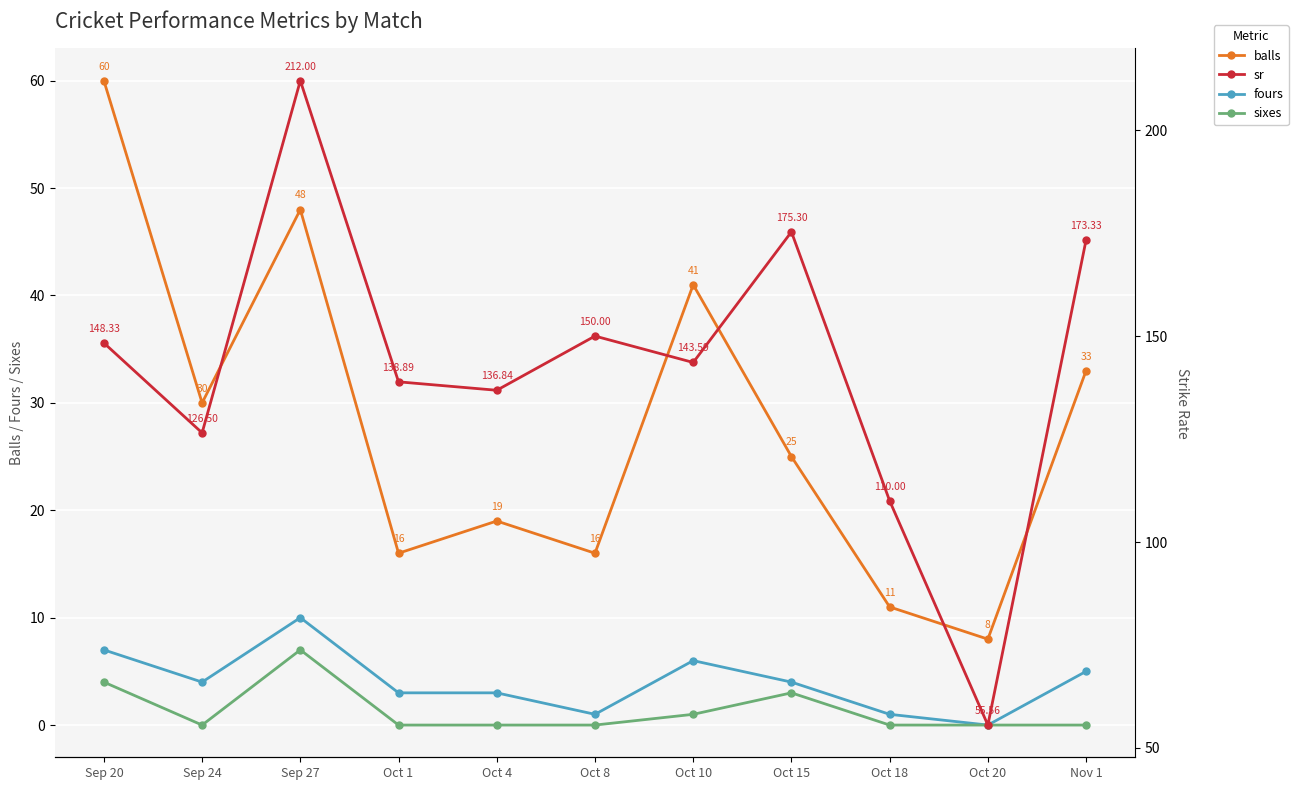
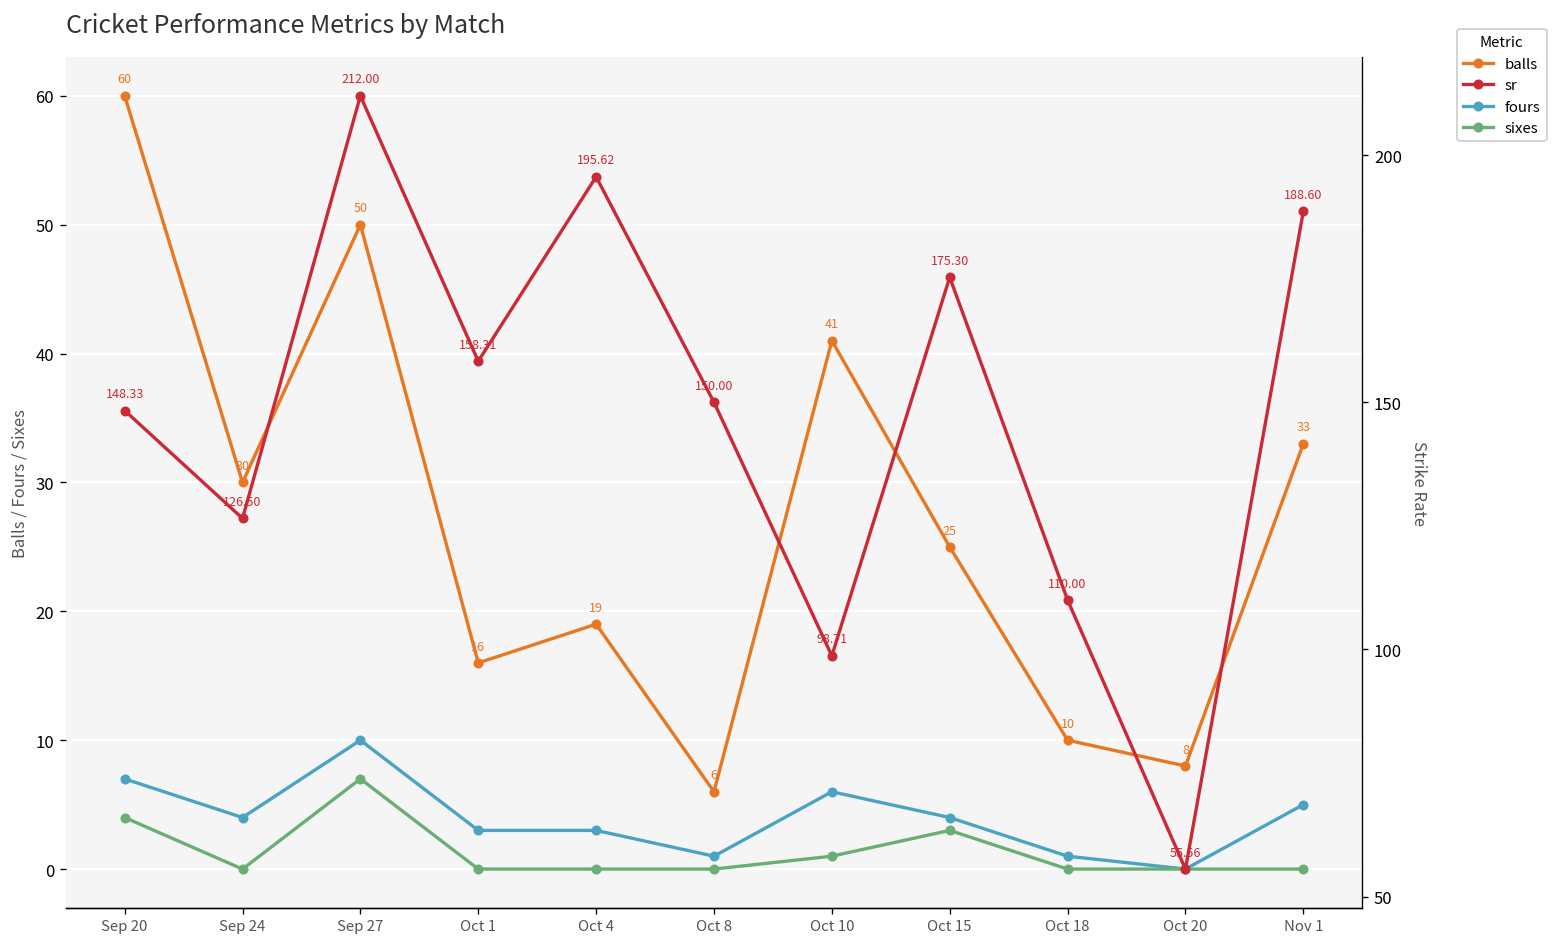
  {
    "balls": {
      "Sep 20": 60,
      "Sep 24": 30,
-     "Sep 27": 48,
+     "Sep 27": 50,
      "Oct 1": 16,
      "Oct 4": 19,
-     "Oct 8": 16,
+     "Oct 8": 6,
      "Oct 10": 41,
      "Oct 15": 25,
-     "Oct 18": 11,
+     "Oct 18": 10,
      "Oct 20": 8,
      "Nov 1": 33
    },
    "sr": {
      "Sep 20": 148.33,
      "Sep 24": 126.50,
      "Sep 27": 212.00,
-     "Oct 1": 138.89,
-     "Oct 4": 136.84,
+     "Oct 1": 158.31,
+     "Oct 4": 195.62,
      "Oct 8": 150.00,
-     "Oct 10": 143.59,
+     "Oct 10": 98.71,
      "Oct 15": 175.30,
      "Oct 18": 110.00,
      "Oct 20": 55.56,
-     "Nov 1": 173.33
+     "Nov 1": 188.60
    }
  }
